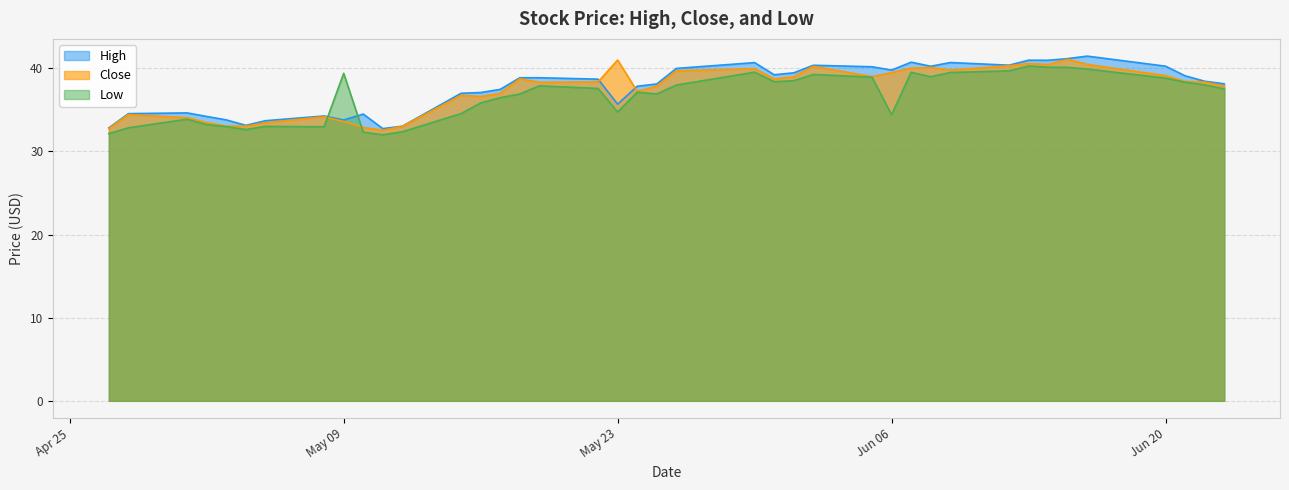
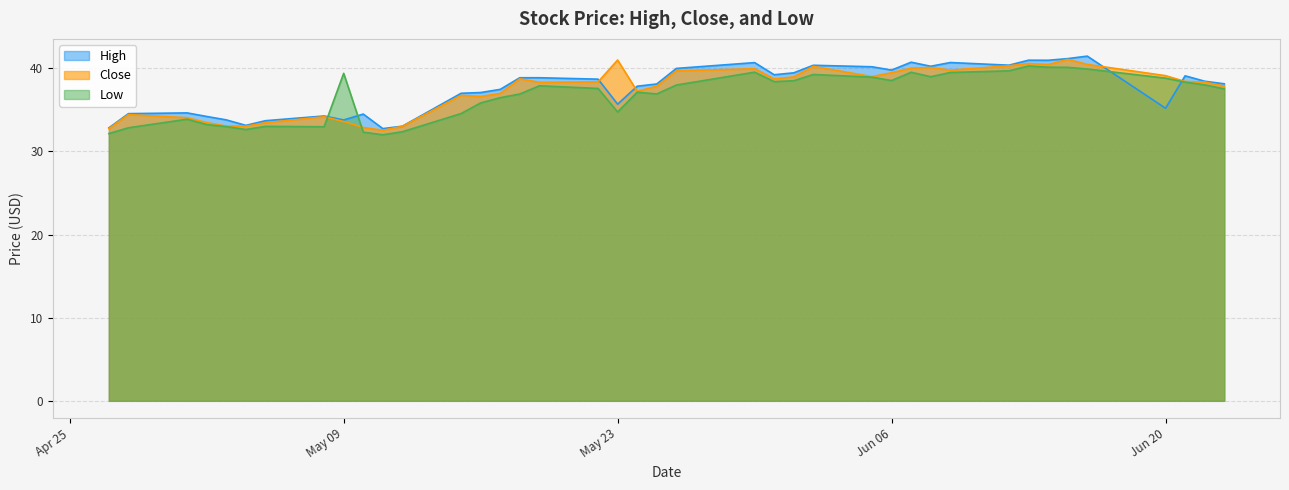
  {
    "High": {
      "May 23": 36,
      "Jun 06": 40,
-     "Jun 20": 40
+     "Jun 20": 35
    },
    "Close": {
      "May 23": 41,
      "Jun 06": 39
    },
    "Low": {
      "May 09": 39,
      "May 23": 35,
-     "Jun 06": 34
+     "Jun 06": 39
    }
  }
